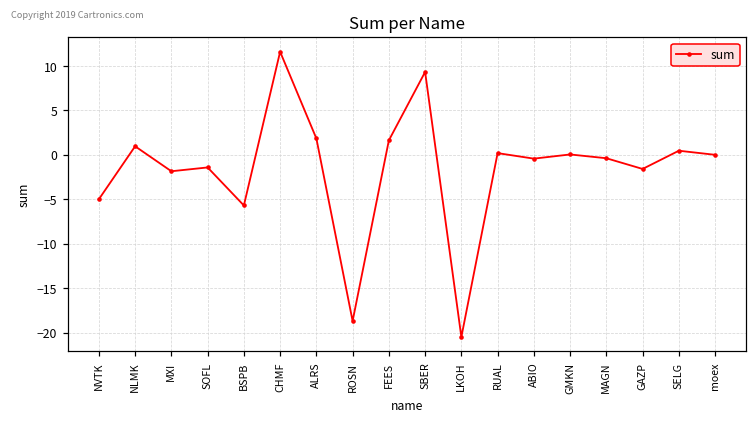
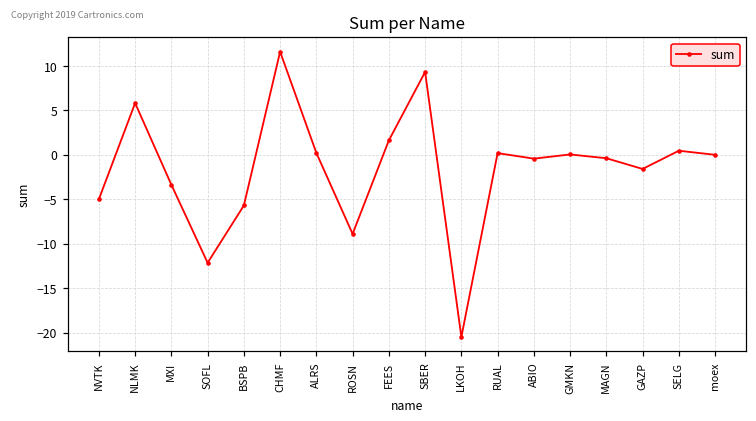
  {
    "NVTK": -5,
-   "NLMK": 1,
-   "MXI": -2,
-   "SOFL": -1,
+   "NLMK": 6,
+   "MXI": -3,
+   "SOFL": -12,
    "BSPB": -6,
    "CHMF": 12,
-   "ALRS": 2,
-   "ROSN": -19,
+   "ALRS": 0,
+   "ROSN": -9,
    "FEES": 2,
    "SBER": 9,
    "LKOH": -21,
    "RUAL": 0,
    "ABIO": 0,
    "GMKN": 0,
    "MAGN": 0,
    "GAZP": -2,
    "SELG": 0,
    "moex": 0
  }
